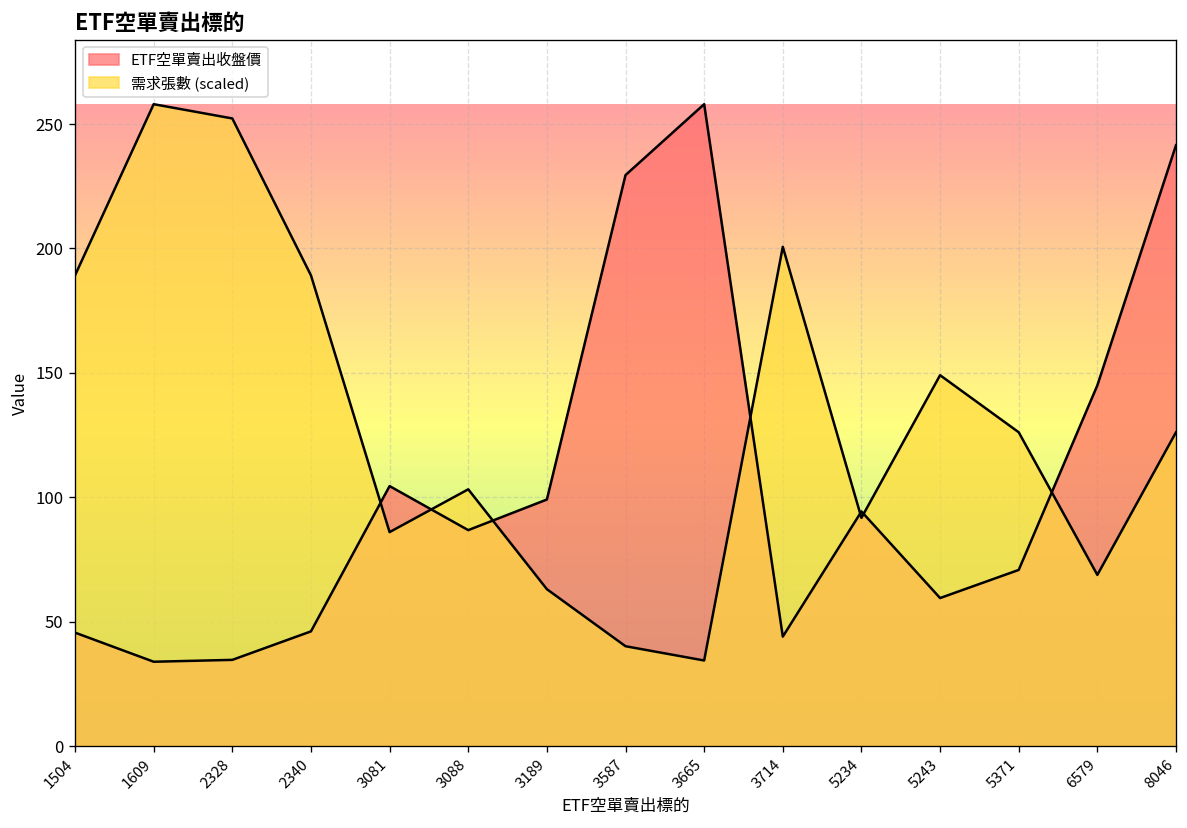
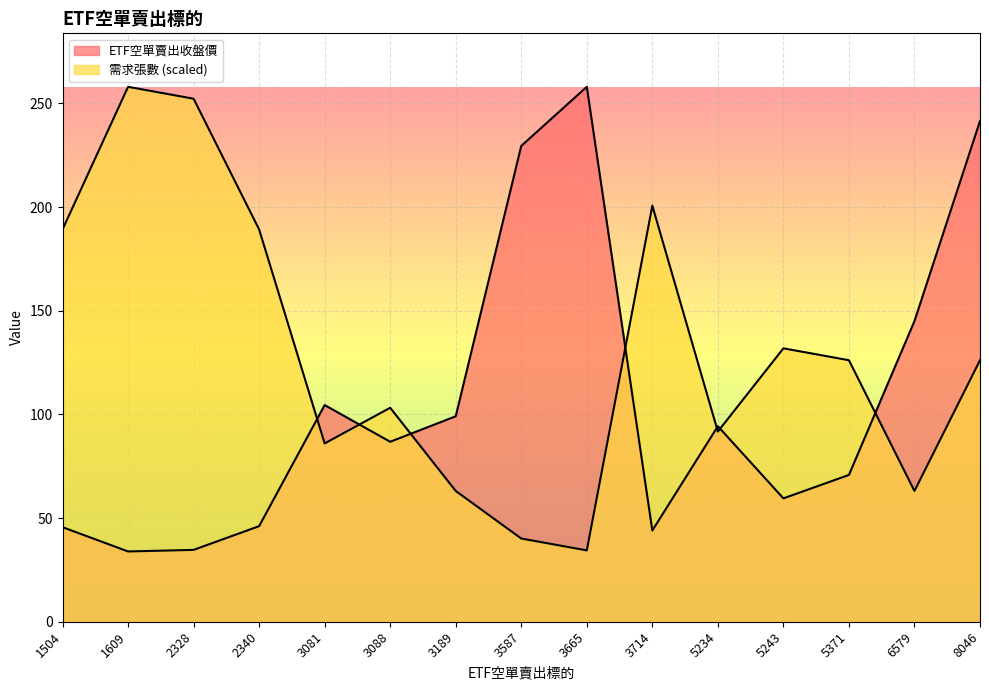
  {
    "ETF空單賣出收盤價": {
      "1504": 46,
      "1609": 34,
      "2328": 35,
      "2340": 46,
      "3081": 105,
      "3088": 87,
      "3189": 99,
      "3587": 230,
      "3665": 258,
      "3714": 44,
      "5234": 94,
      "5243": 60,
      "5371": 71,
      "6579": 145,
      "8046": 242
    },
    "需求張數 (scaled)": {
      "1504": 189,
      "1609": 258,
      "2328": 252,
      "2340": 189,
      "3081": 86,
      "3088": 103,
      "3189": 63,
      "3587": 40,
      "3665": 34,
      "3714": 201,
      "5234": 92,
-     "5243": 149,
+     "5243": 132,
      "5371": 126,
-     "6579": 69,
+     "6579": 63,
      "8046": 126
    }
  }
